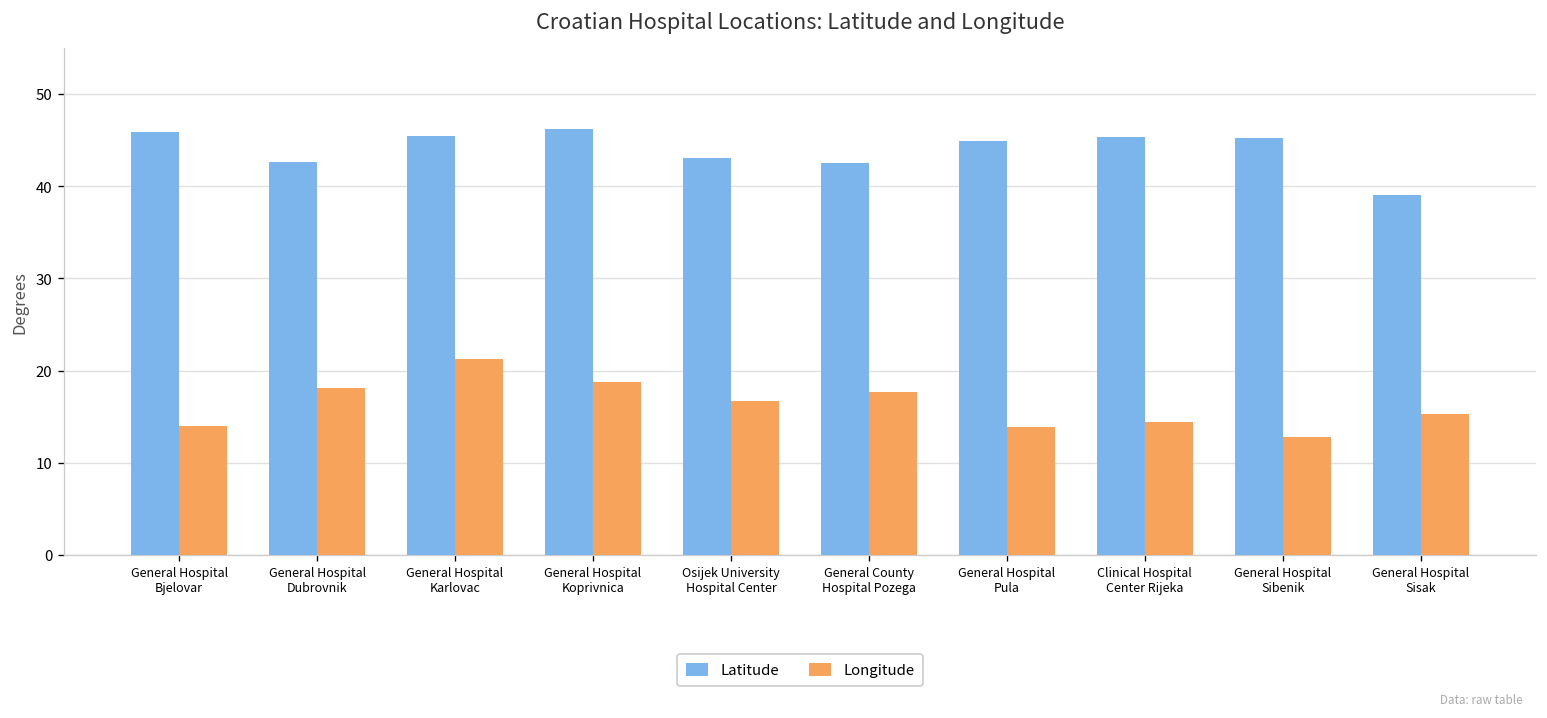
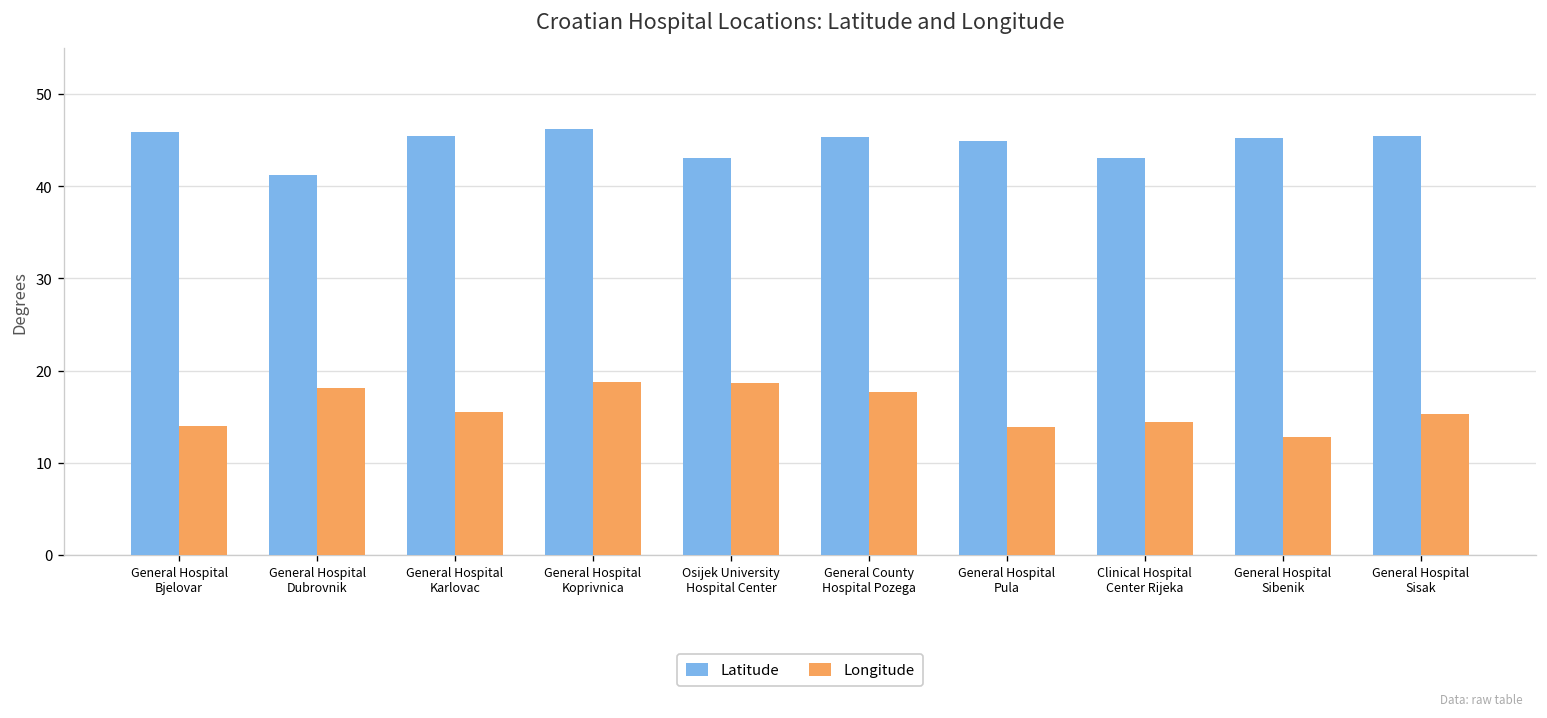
  {
    "Latitude": {
      "General Hospital Bjelovar": 46,
-     "General Hospital Dubrovnik": 43,
+     "General Hospital Dubrovnik": 41,
      "General Hospital Karlovac": 45,
      "General Hospital Koprivnica": 46,
      "Osijek University Hospital Center": 43,
-     "General County Hospital Pozega": 42,
+     "General County Hospital Pozega": 45,
      "General Hospital Pula": 45,
-     "Clinical Hospital Center Rijeka": 45,
+     "Clinical Hospital Center Rijeka": 43,
      "General Hospital Sibenik": 45,
-     "General Hospital Sisak": 39
+     "General Hospital Sisak": 45
    },
    "Longitude": {
      "General Hospital Bjelovar": 14,
      "General Hospital Dubrovnik": 18,
-     "General Hospital Karlovac": 21,
+     "General Hospital Karlovac": 16,
      "General Hospital Koprivnica": 19,
-     "Osijek University Hospital Center": 17,
+     "Osijek University Hospital Center": 19,
      "General County Hospital Pozega": 18,
      "General Hospital Pula": 14,
      "Clinical Hospital Center Rijeka": 14,
      "General Hospital Sibenik": 13,
      "General Hospital Sisak": 15
    }
  }
